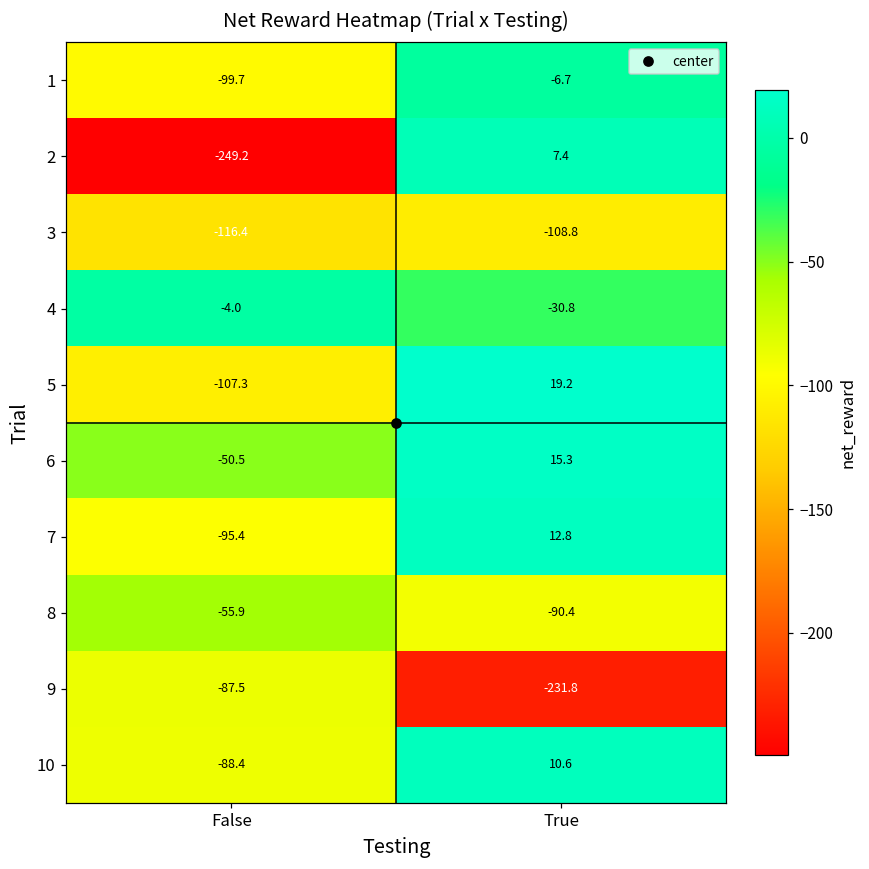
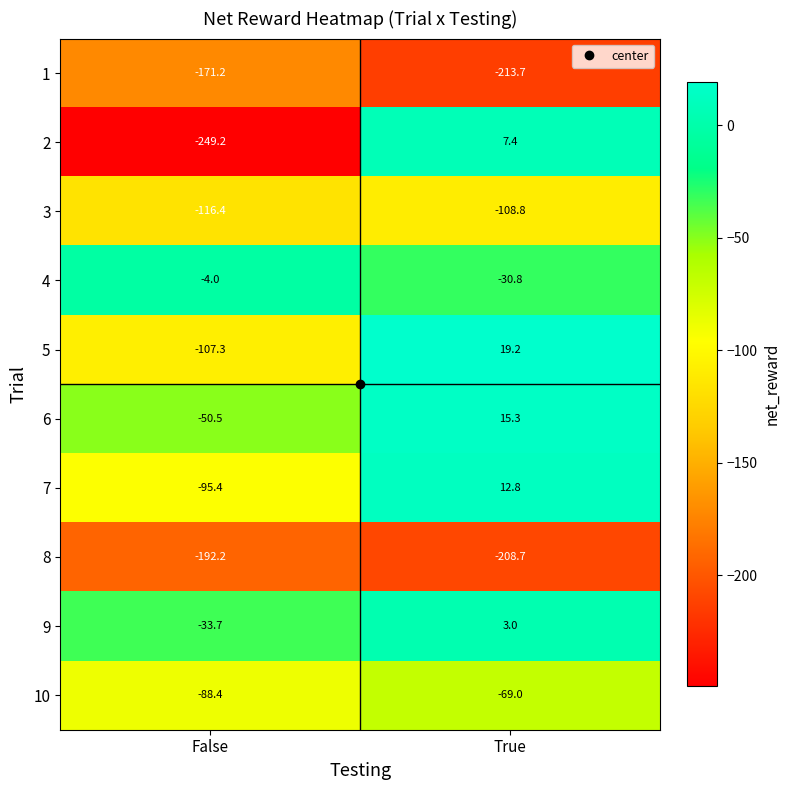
  {
    "1": {
-     "False": -99.7,
-     "True": -6.7
+     "False": -171.2,
+     "True": -213.7
    },
    "2": {
      "False": -249.2,
      "True": 7.4
    },
    "3": {
      "False": -116.4,
      "True": -108.8
    },
    "4": {
      "False": -4.0,
      "True": -30.8
    },
    "5": {
      "False": -107.3,
      "True": 19.2
    },
    "6": {
      "False": -50.5,
      "True": 15.3
    },
    "7": {
      "False": -95.4,
      "True": 12.8
    },
    "8": {
-     "False": -55.9,
-     "True": -90.4
+     "False": -192.2,
+     "True": -208.7
    },
    "9": {
-     "False": -87.5,
-     "True": -231.8
+     "False": -33.7,
+     "True": 3.0
    },
    "10": {
      "False": -88.4,
-     "True": 10.6
+     "True": -69.0
    }
  }
